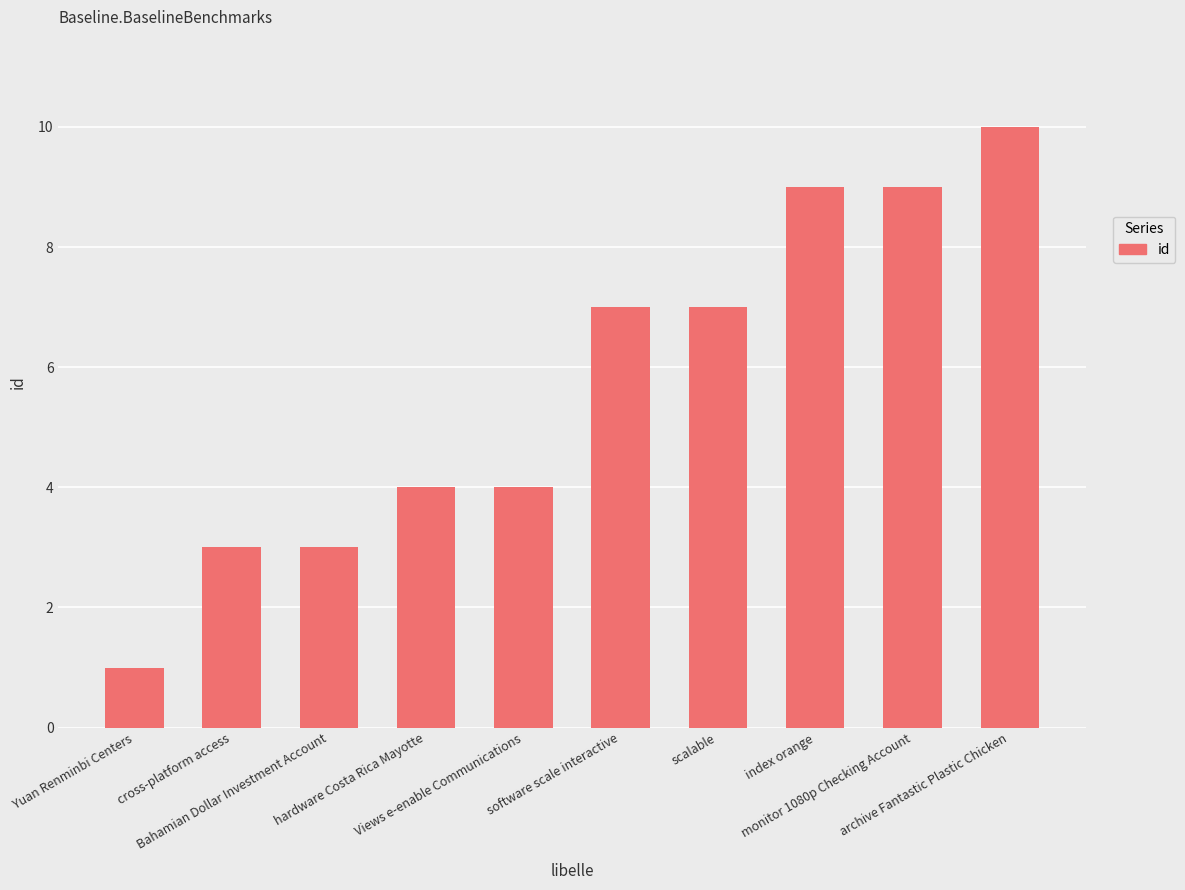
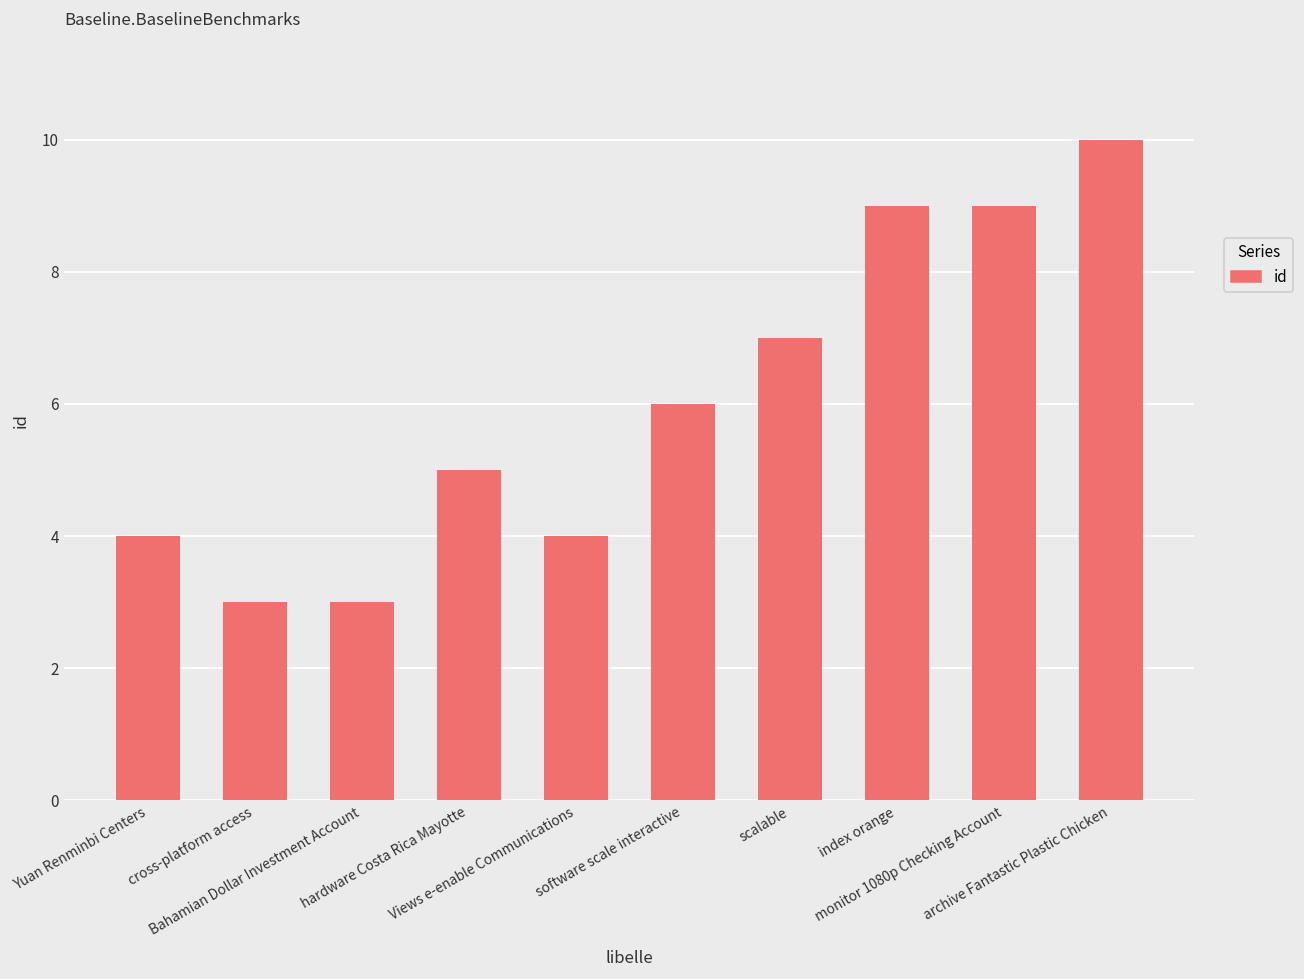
  {
-   "Yuan Renminbi Centers": 1,
+   "Yuan Renminbi Centers": 4,
    "cross-platform access": 3,
    "Bahamian Dollar Investment Account": 3,
-   "hardware Costa Rica Mayotte": 4,
+   "hardware Costa Rica Mayotte": 5,
    "Views e-enable Communications": 4,
-   "software scale interactive": 7,
+   "software scale interactive": 6,
    "scalable": 7,
    "index orange": 9,
    "monitor 1080p Checking Account": 9,
    "archive Fantastic Plastic Chicken": 10
  }
